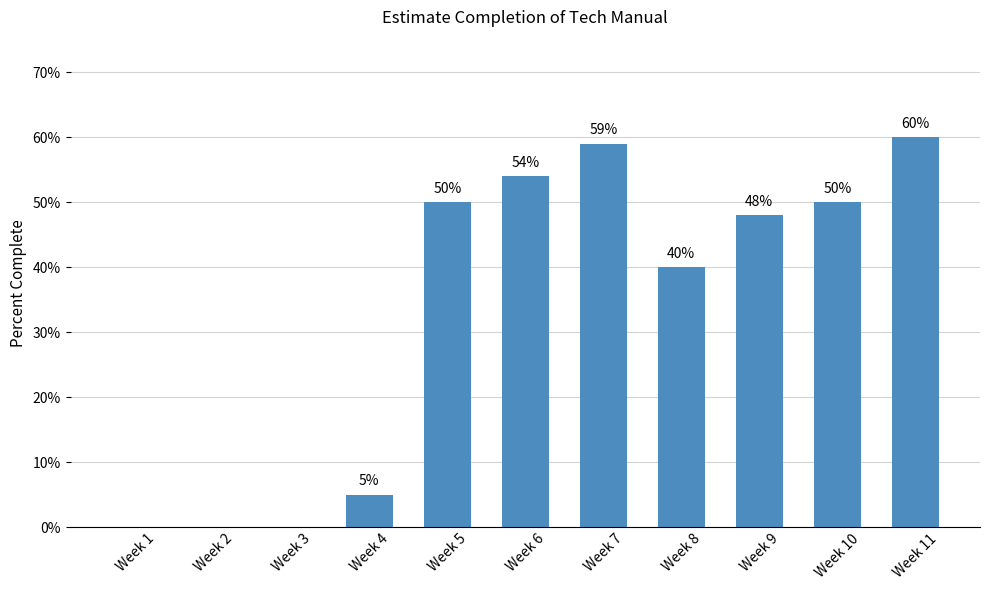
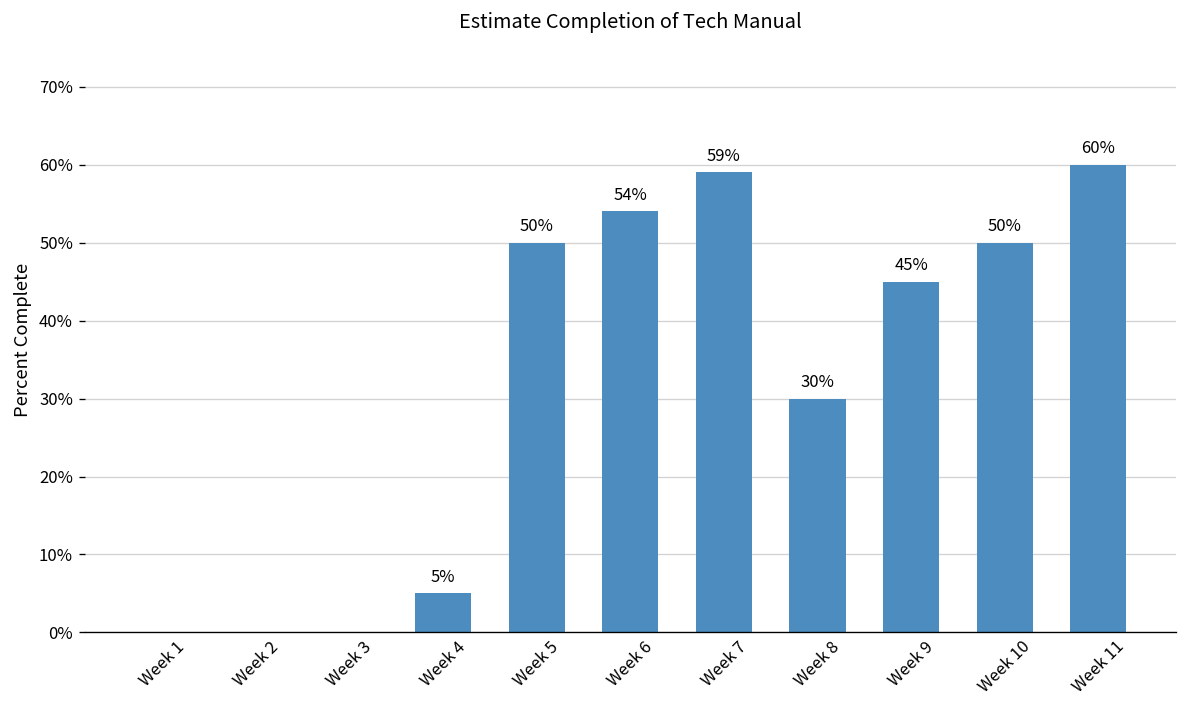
  {
    "Week 4": "5%",
    "Week 5": "50%",
    "Week 6": "54%",
    "Week 7": "59%",
-   "Week 8": "40%",
-   "Week 9": "48%",
+   "Week 8": "30%",
+   "Week 9": "45%",
    "Week 10": "50%",
    "Week 11": "60%"
  }
